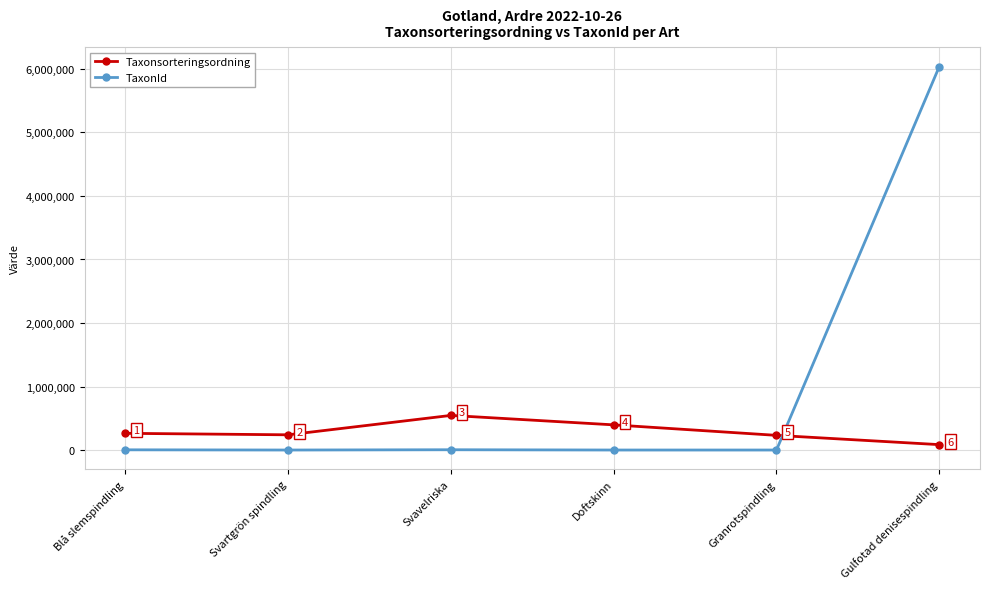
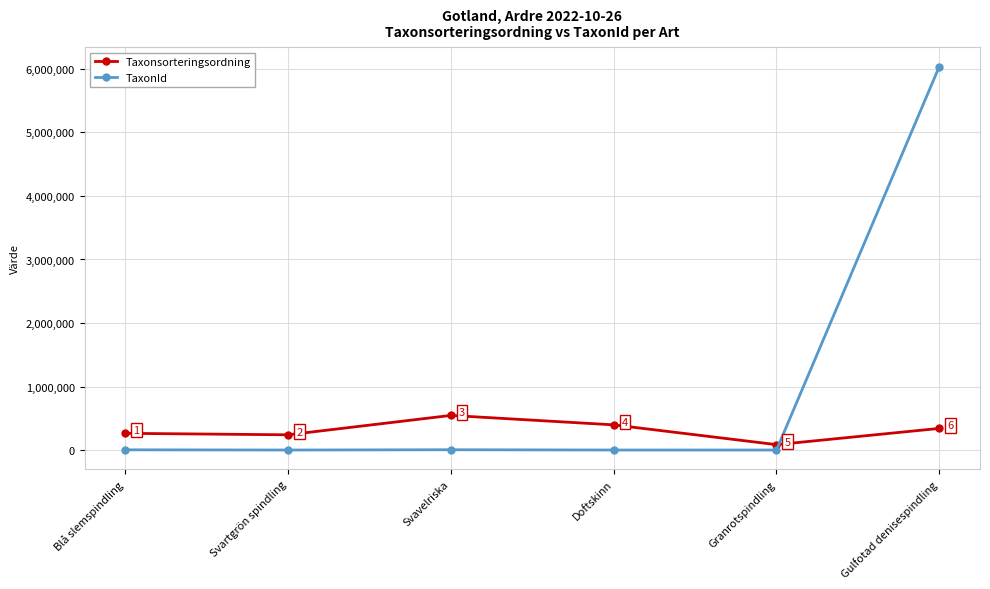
  {
    "Taxonsorteringsordning": {
-     "Granrotspindling": "200,000",
-     "Gulfotad denisespindling": "100,000"
+     "Granrotspindling": "100,000",
+     "Gulfotad denisespindling": "300,000"
    },
    "TaxonId": {
      "Blå slemspindling": "0",
      "Svartgrön spindling": "0",
      "Svavelriska": "0",
      "Doftskinn": "0",
      "Granrotspindling": "0",
      "Gulfotad denisespindling": "6,000,000"
    }
  }
